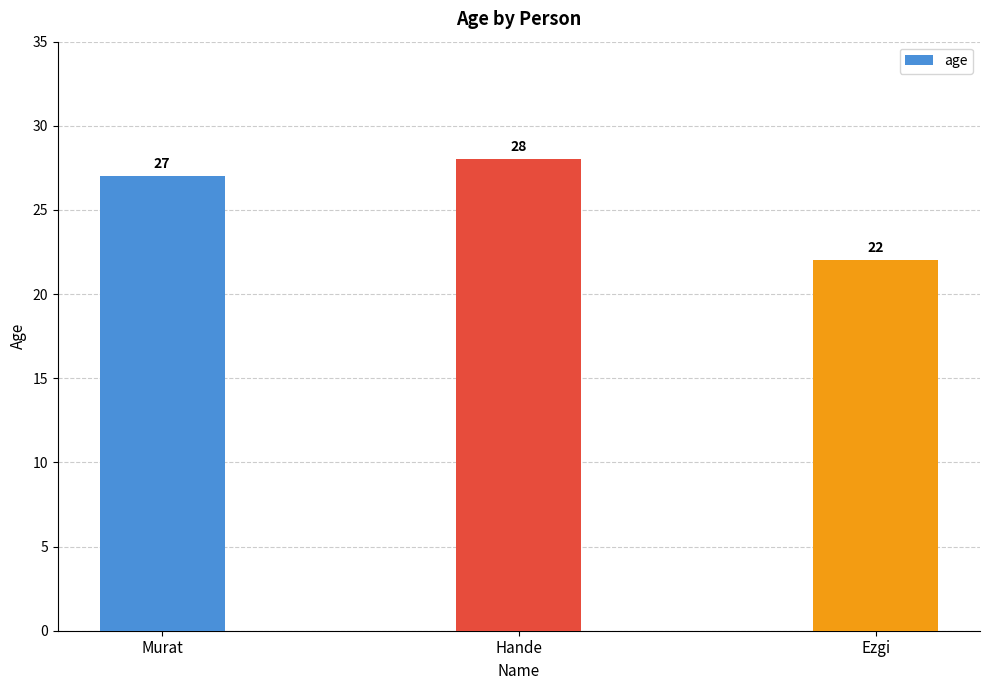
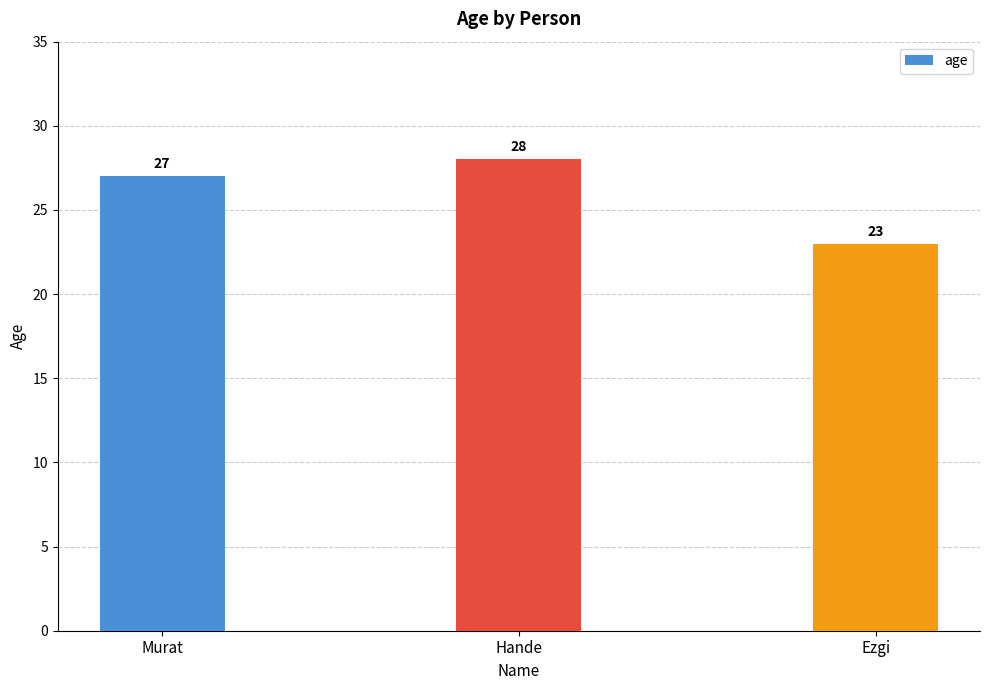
  {
    "Murat": 27,
    "Hande": 28,
-   "Ezgi": 22
+   "Ezgi": 23
  }
